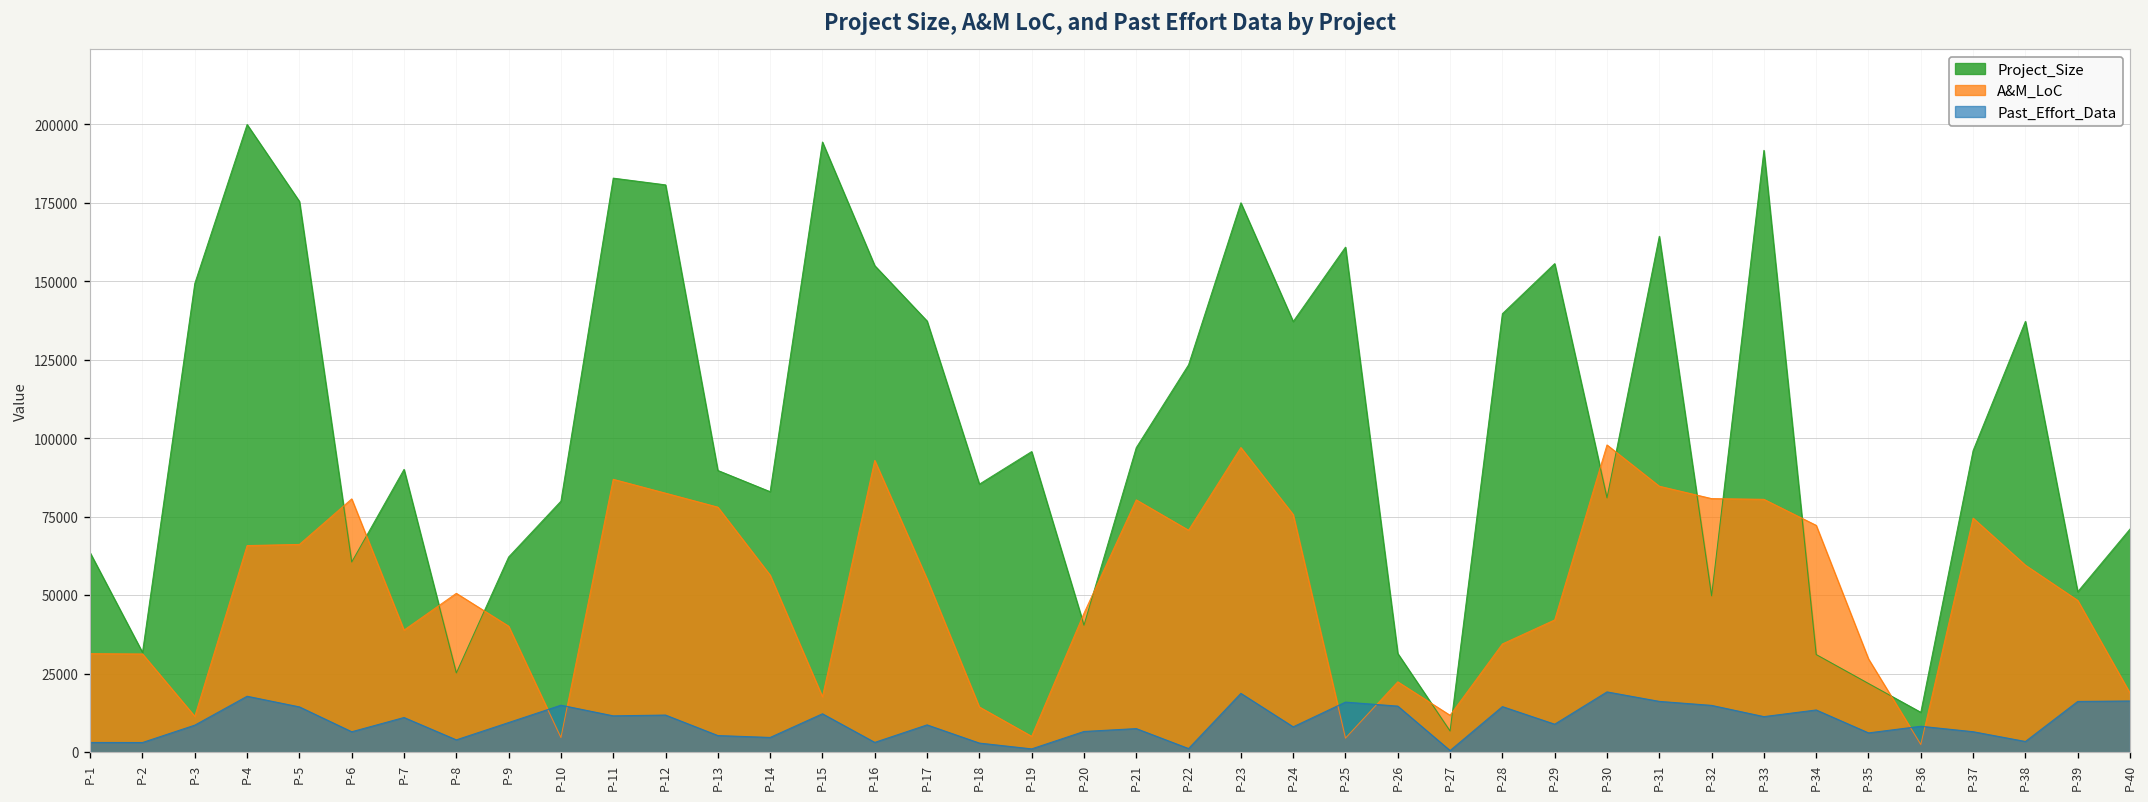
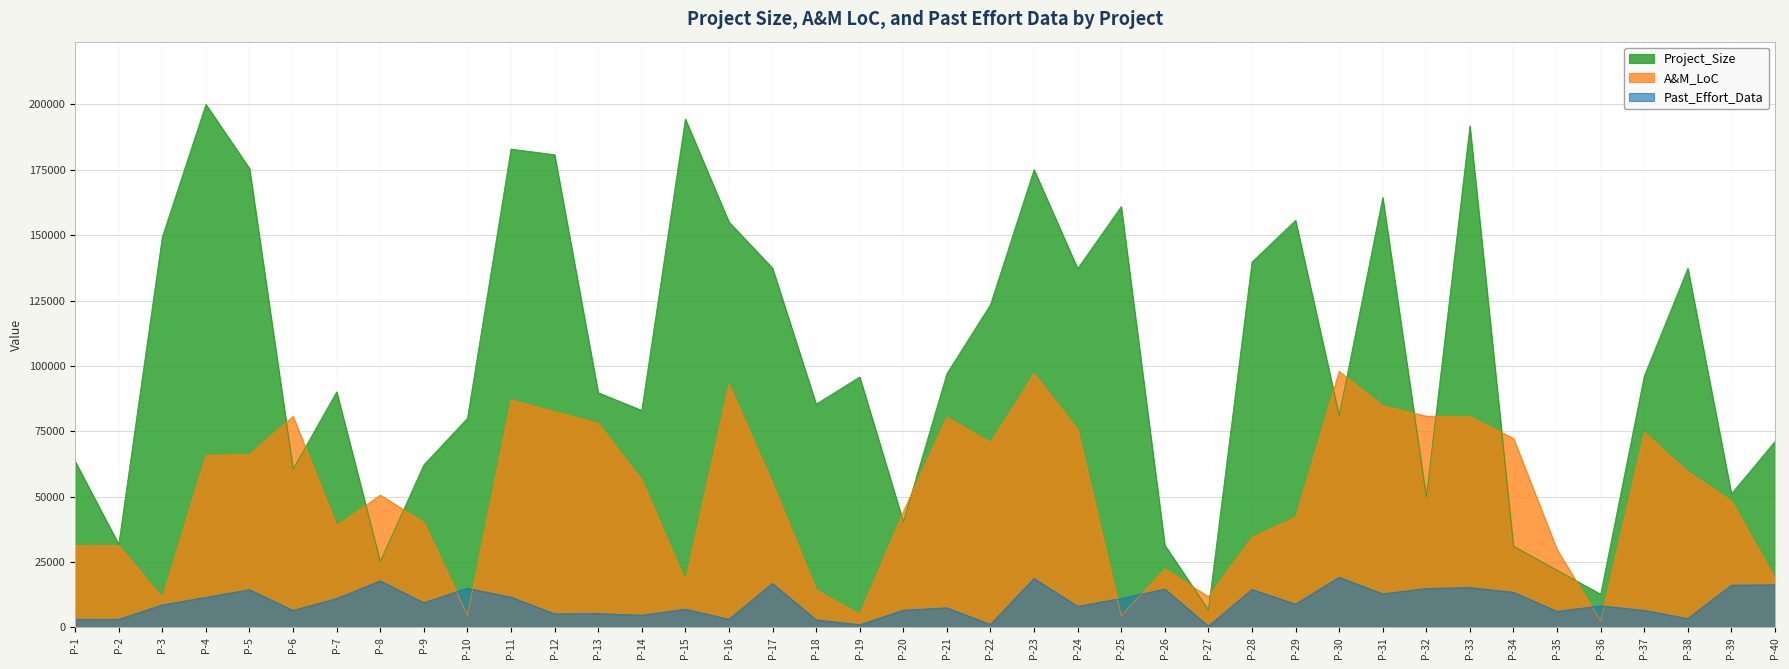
  {
    "Project_Size": {
      "P-1": 63000,
      "P-3": 149000,
      "P-4": 200000,
      "P-5": 175000,
      "P-6": 61000,
      "P-7": 90000,
      "P-8": 25000,
      "P-9": 62000,
      "P-10": 80000,
      "P-11": 183000,
      "P-12": 181000,
      "P-13": 90000,
      "P-14": 83000,
      "P-15": 194000,
      "P-16": 155000,
      "P-17": 137000,
      "P-18": 85000,
      "P-19": 96000,
      "P-20": 40000,
      "P-21": 97000,
      "P-22": 123000,
      "P-23": 175000,
      "P-24": 137000,
      "P-25": 161000,
      "P-26": 31000,
      "P-27": 7000,
      "P-28": 140000,
      "P-29": 156000,
      "P-30": 81000,
      "P-31": 164000,
      "P-32": 50000,
      "P-33": 192000,
      "P-34": 31000,
      "P-35": 22000,
      "P-36": 13000,
      "P-37": 96000,
      "P-38": 137000,
      "P-39": 51000,
      "P-40": 71000
    },
    "A&M_LoC": {
      "P-1": 31000,
      "P-3": 11000,
      "P-4": 66000,
      "P-5": 66000,
      "P-6": 81000,
      "P-7": 39000,
      "P-8": 51000,
      "P-9": 40000,
      "P-10": 5000,
      "P-11": 87000,
      "P-12": 83000,
      "P-13": 78000,
      "P-14": 56000,
      "P-15": 18000,
      "P-16": 93000,
      "P-17": 55000,
      "P-18": 14000,
      "P-19": 5000,
      "P-20": 44000,
      "P-21": 80000,
      "P-22": 71000,
      "P-23": 97000,
      "P-24": 76000,
      "P-25": 4000,
      "P-26": 22000,
      "P-27": 12000,
      "P-28": 34000,
      "P-29": 42000,
      "P-30": 98000,
      "P-31": 85000,
      "P-32": 81000,
      "P-33": 81000,
      "P-34": 72000,
      "P-35": 30000,
      "P-36": 2000,
      "P-37": 75000,
      "P-38": 60000,
      "P-39": 48000,
      "P-40": 19000
    },
    "Past_Effort_Data": {
      "P-1": 3000,
      "P-2": 3000,
      "P-3": 9000,
-     "P-4": 18000,
+     "P-4": 11000,
      "P-5": 14000,
      "P-6": 6000,
      "P-7": 11000,
-     "P-8": 4000,
+     "P-8": 18000,
      "P-9": 9000,
      "P-10": 15000,
      "P-11": 12000,
-     "P-12": 12000,
+     "P-12": 5000,
      "P-13": 5000,
      "P-14": 5000,
-     "P-15": 12000,
+     "P-15": 7000,
      "P-16": 3000,
-     "P-17": 9000,
+     "P-17": 17000,
      "P-18": 3000,
      "P-19": 1000,
      "P-20": 7000,
      "P-21": 7000,
      "P-22": 1000,
      "P-23": 19000,
      "P-24": 8000,
-     "P-25": 16000,
+     "P-25": 11000,
      "P-26": 15000,
      "P-27": 1000,
      "P-28": 15000,
      "P-29": 9000,
      "P-30": 19000,
-     "P-31": 16000,
+     "P-31": 13000,
      "P-32": 15000,
-     "P-33": 11000,
+     "P-33": 15000,
      "P-34": 13000,
      "P-35": 6000,
      "P-36": 8000,
      "P-37": 7000,
      "P-38": 3000,
      "P-39": 16000,
      "P-40": 16000
    }
  }
